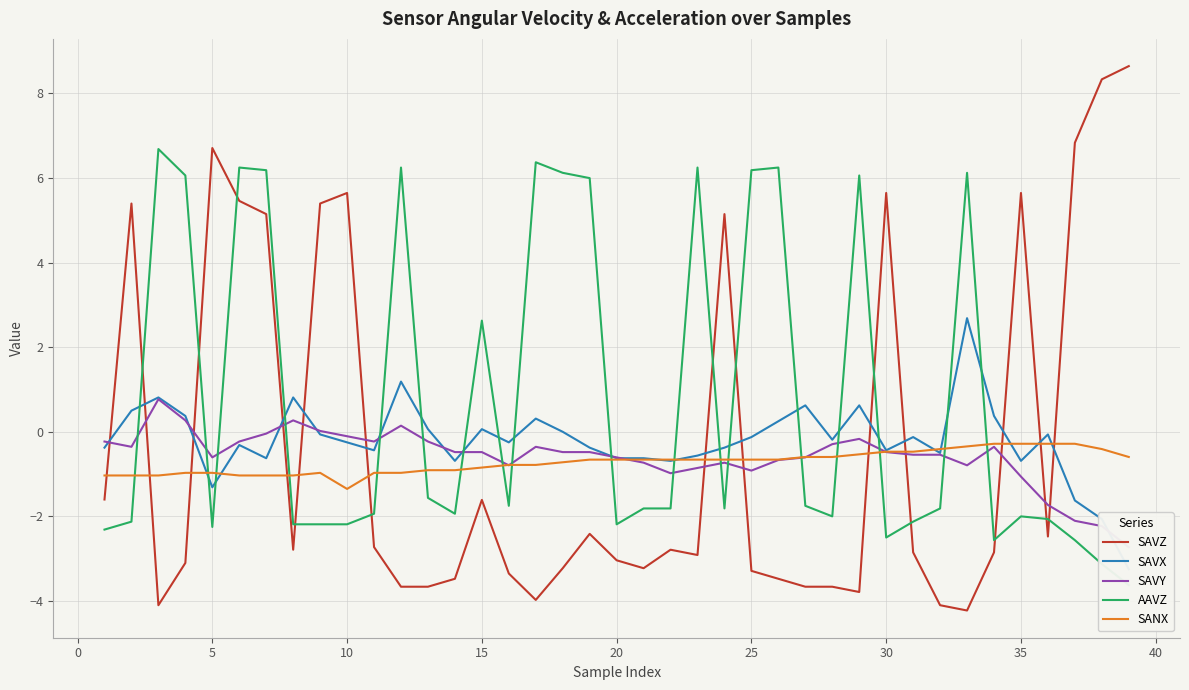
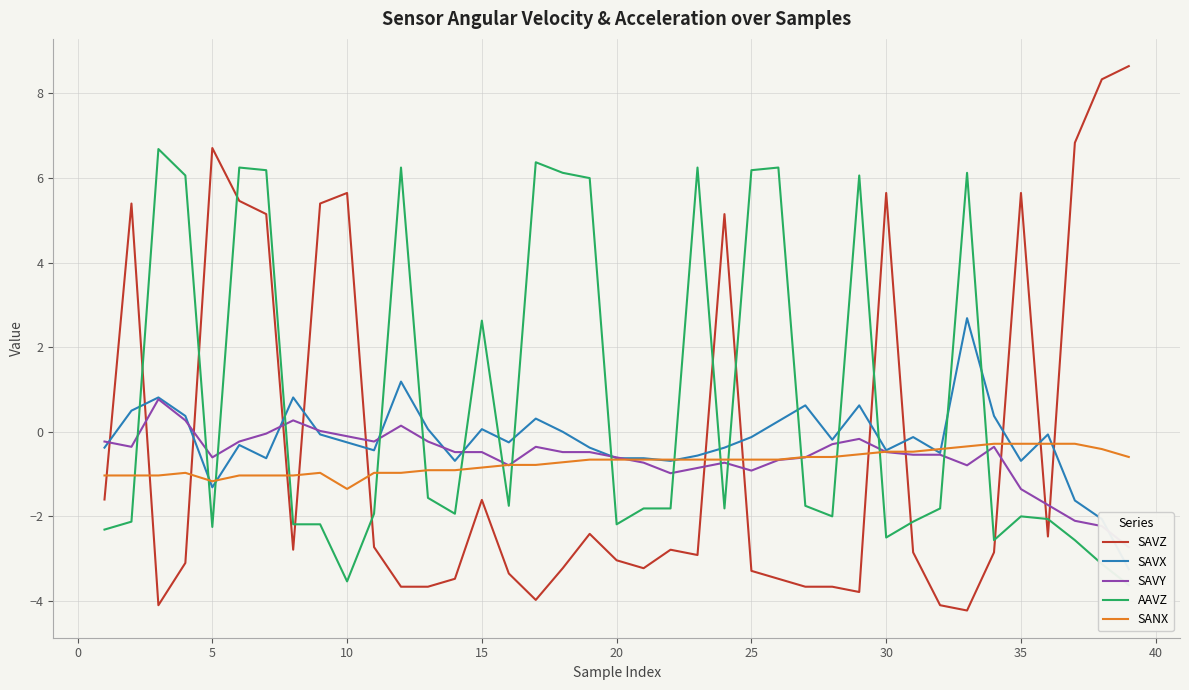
  {
    "SAVZ": {
      "5": 6.7,
      "10": 5.6,
      "15": -1.6,
      "20": -3.0,
      "25": -3.3,
      "30": 5.6,
      "35": 5.6
    },
    "SAVX": {
      "5": -1.3,
      "10": -0.3,
      "15": 0.1,
      "25": -0.1,
      "35": -0.7
    },
    "SAVY": {
      "5": -0.6,
      "10": -0.1,
      "15": -0.5,
      "25": -0.9,
-     "35": -1.1
+     "35": -1.4
    },
    "AAVZ": {
      "5": -2.3,
-     "10": -2.2,
+     "10": -3.5,
      "15": 2.6,
      "20": -2.2,
      "25": 6.2,
      "30": -2.5,
      "35": -2.0
    },
    "SANX": {
-     "5": -1.0,
+     "5": -1.2,
      "10": -1.4,
      "15": -0.8,
      "25": -0.7,
      "35": -0.3
    }
  }
